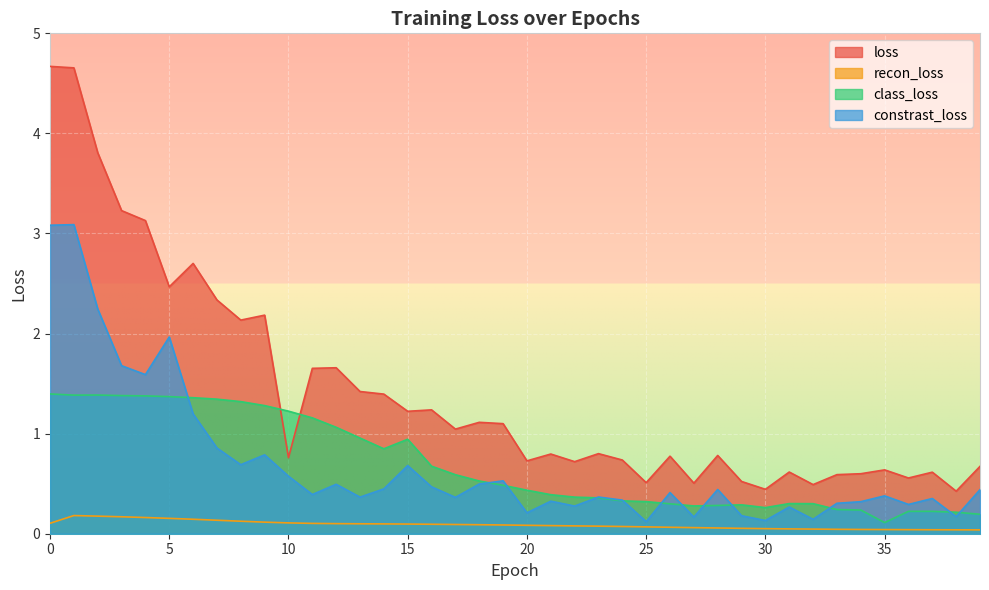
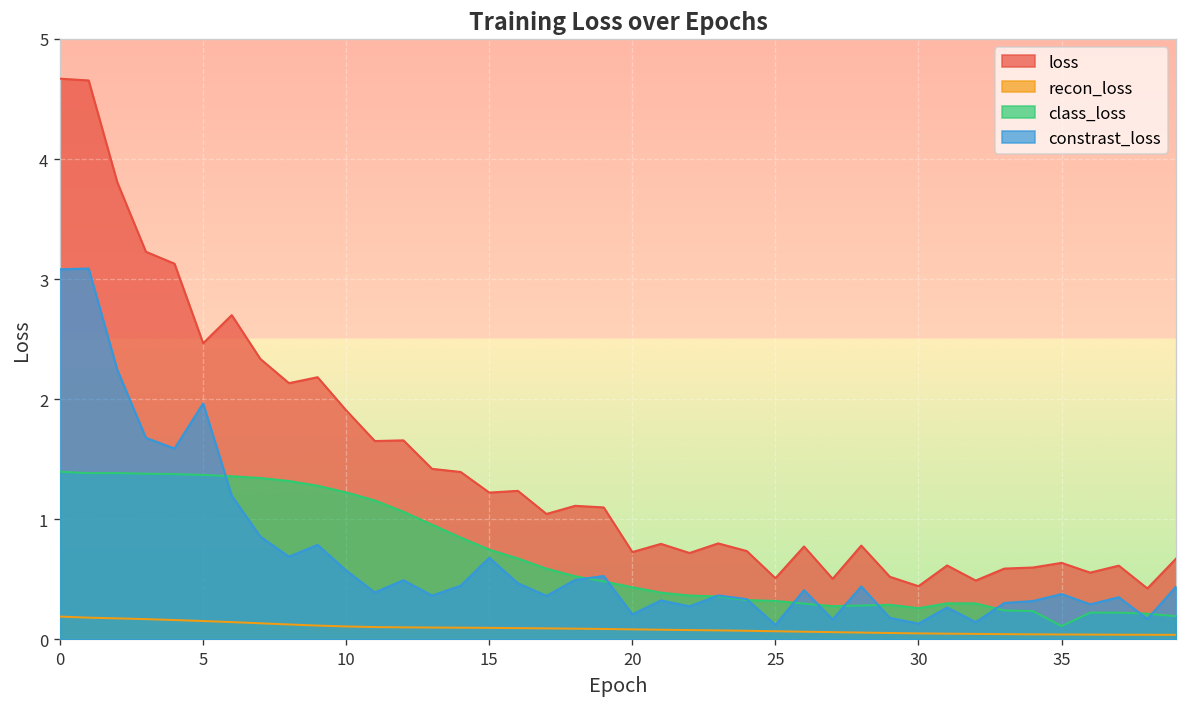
  {
    "loss": {
      "0": 4.67,
      "5": 2.47,
-     "10": 0.76,
+     "10": 1.91,
      "15": 1.22,
      "20": 0.73,
      "25": 0.51,
      "30": 0.44,
      "35": 0.64
    },
    "recon_loss": {
-     "0": 0.10,
+     "0": 0.19,
      "5": 0.15,
      "10": 0.11,
      "15": 0.10,
      "20": 0.08,
      "25": 0.07,
      "30": 0.05,
      "35": 0.04
    },
    "class_loss": {
      "0": 1.40,
      "5": 1.37,
      "10": 1.22,
-     "15": 0.94,
+     "15": 0.75,
      "20": 0.43,
      "25": 0.32,
      "30": 0.26,
      "35": 0.11
    },
    "constrast_loss": {
      "0": 3.08,
      "5": 1.97,
      "10": 0.57,
      "15": 0.68,
      "20": 0.21,
      "25": 0.12,
      "30": 0.13,
      "35": 0.38
    }
  }
